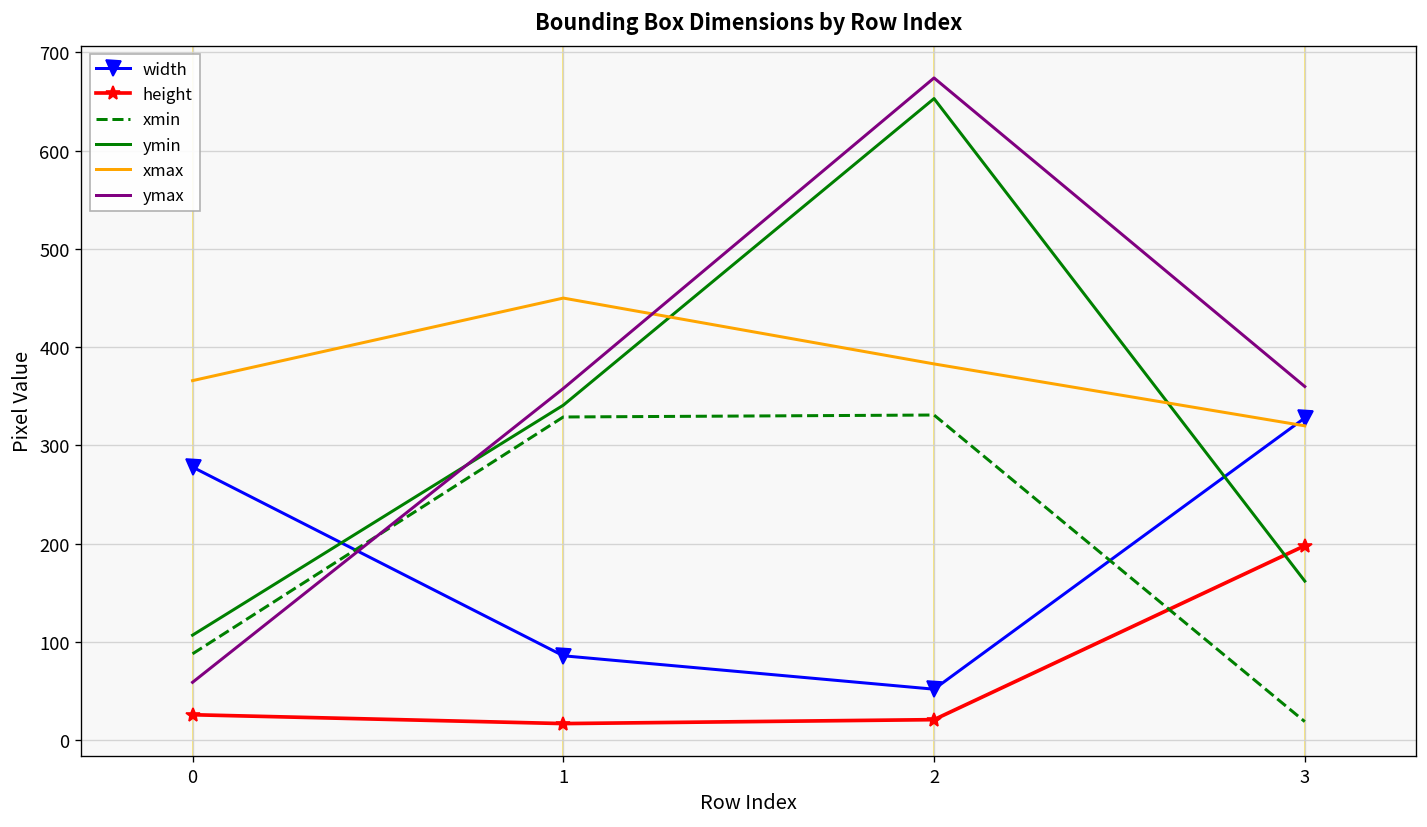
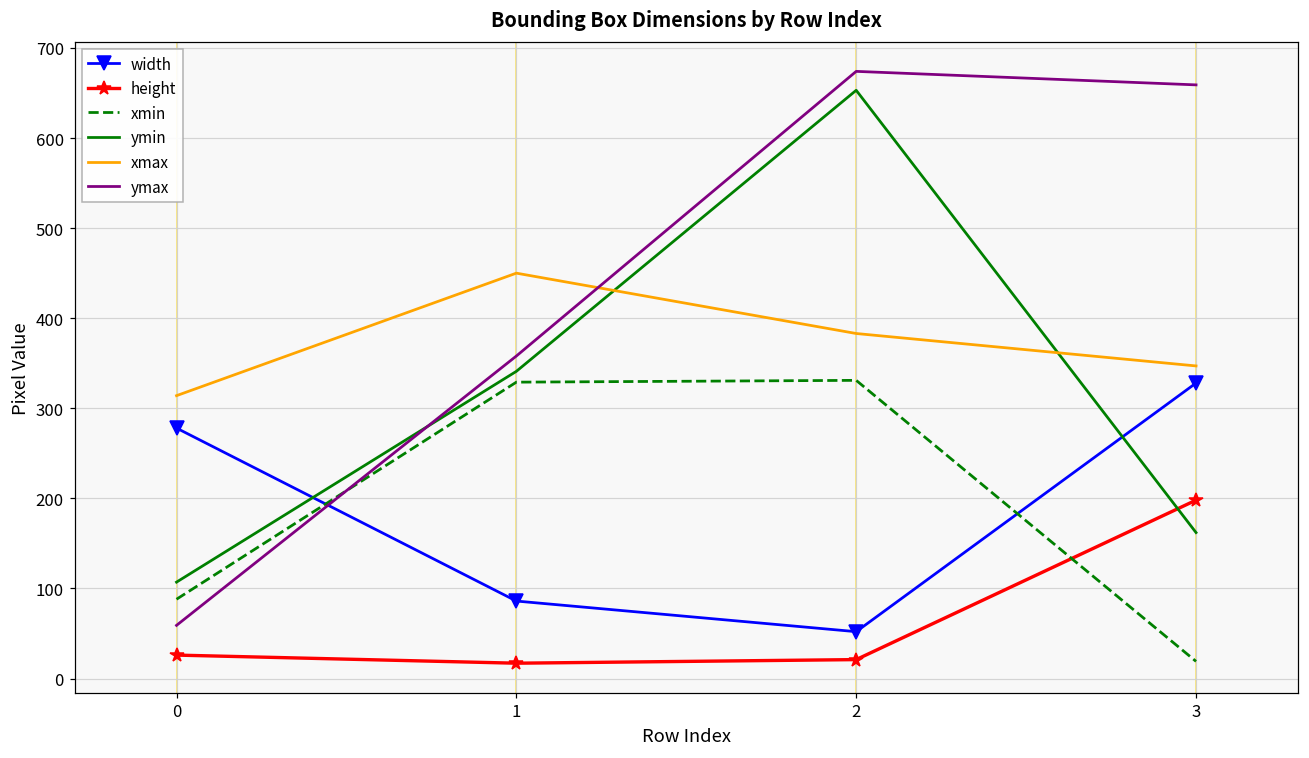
  {
    "width": {
      "0": 280,
      "1": 90,
      "2": 50,
      "3": 330
    },
    "height": {
      "0": 30,
      "1": 20,
      "2": 20,
      "3": 200
    },
    "xmax": {
-     "0": 370,
+     "0": 310,
      "1": 450,
      "2": 380,
-     "3": 320
+     "3": 350
    },
    "ymax": {
      "0": 60,
      "1": 360,
      "2": 670,
-     "3": 360
+     "3": 660
    }
  }
